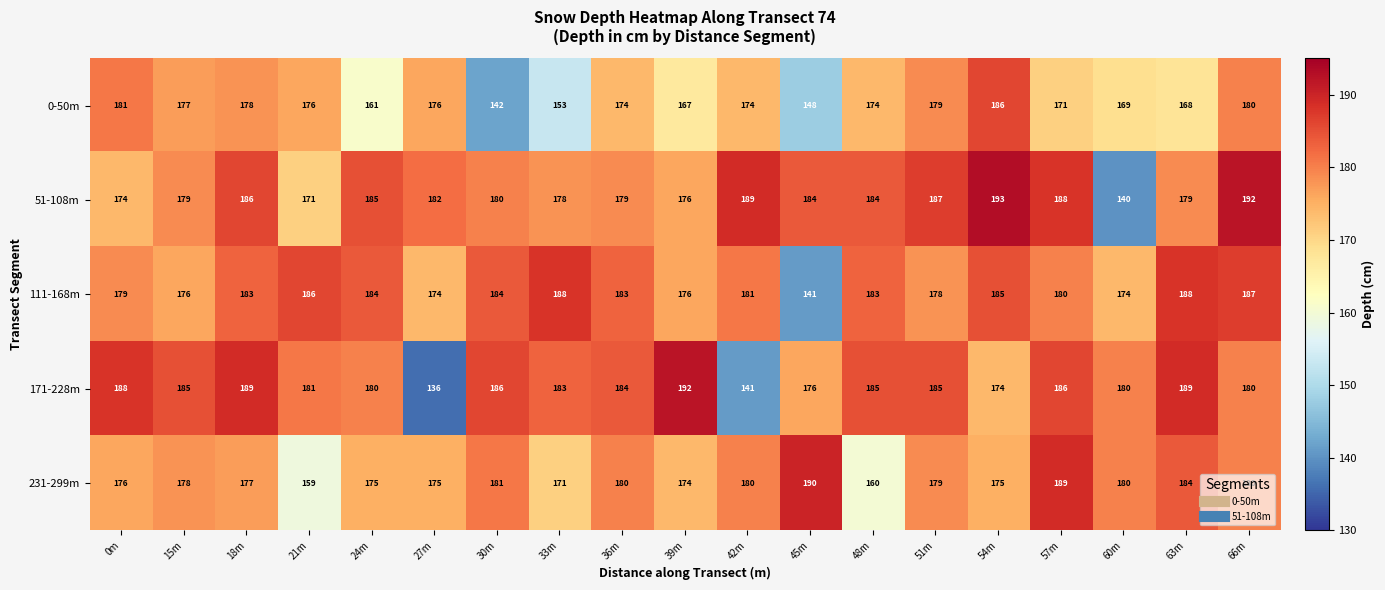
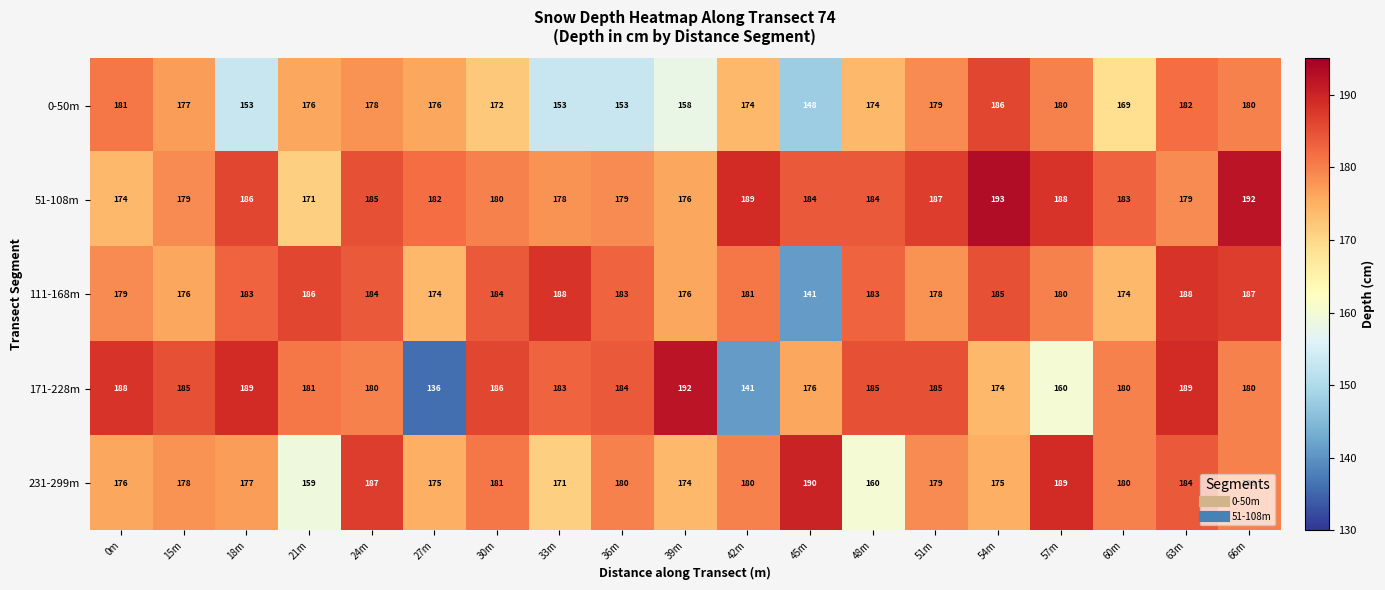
  {
    "0-50m": {
      "0m": 181,
      "15m": 177,
-     "18m": 178,
+     "18m": 153,
      "21m": 176,
-     "24m": 161,
+     "24m": 178,
      "27m": 176,
-     "30m": 142,
+     "30m": 172,
      "33m": 153,
-     "36m": 174,
-     "39m": 167,
+     "36m": 153,
+     "39m": 158,
      "42m": 174,
      "45m": 148,
      "48m": 174,
      "51m": 179,
      "54m": 186,
-     "57m": 171,
+     "57m": 180,
      "60m": 169,
-     "63m": 168,
+     "63m": 182,
      "66m": 180
    },
    "51-108m": {
      "0m": 174,
      "15m": 179,
      "18m": 186,
      "21m": 171,
      "24m": 185,
      "27m": 182,
      "30m": 180,
      "33m": 178,
      "36m": 179,
      "39m": 176,
      "42m": 189,
      "45m": 184,
      "48m": 184,
      "51m": 187,
      "54m": 193,
      "57m": 188,
-     "60m": 140,
+     "60m": 183,
      "63m": 179,
      "66m": 192
    },
    "111-168m": {
      "0m": 179,
      "15m": 176,
      "18m": 183,
      "21m": 186,
      "24m": 184,
      "27m": 174,
      "30m": 184,
      "33m": 188,
      "36m": 183,
      "39m": 176,
      "42m": 181,
      "45m": 141,
      "48m": 183,
      "51m": 178,
      "54m": 185,
      "57m": 180,
      "60m": 174,
      "63m": 188,
      "66m": 187
    },
    "171-228m": {
      "0m": 188,
      "15m": 185,
      "18m": 189,
      "21m": 181,
      "24m": 180,
      "27m": 136,
      "30m": 186,
      "33m": 183,
      "36m": 184,
      "39m": 192,
      "42m": 141,
      "45m": 176,
      "48m": 185,
      "51m": 185,
      "54m": 174,
-     "57m": 186,
+     "57m": 160,
      "60m": 180,
      "63m": 189,
      "66m": 180
    },
    "231-299m": {
      "0m": 176,
      "15m": 178,
      "18m": 177,
      "21m": 159,
-     "24m": 175,
+     "24m": 187,
      "27m": 175,
      "30m": 181,
      "33m": 171,
      "36m": 180,
      "39m": 174,
      "42m": 180,
      "45m": 190,
      "48m": 160,
      "51m": 179,
      "54m": 175,
      "57m": 189,
      "60m": 180,
      "63m": 184
    }
  }
